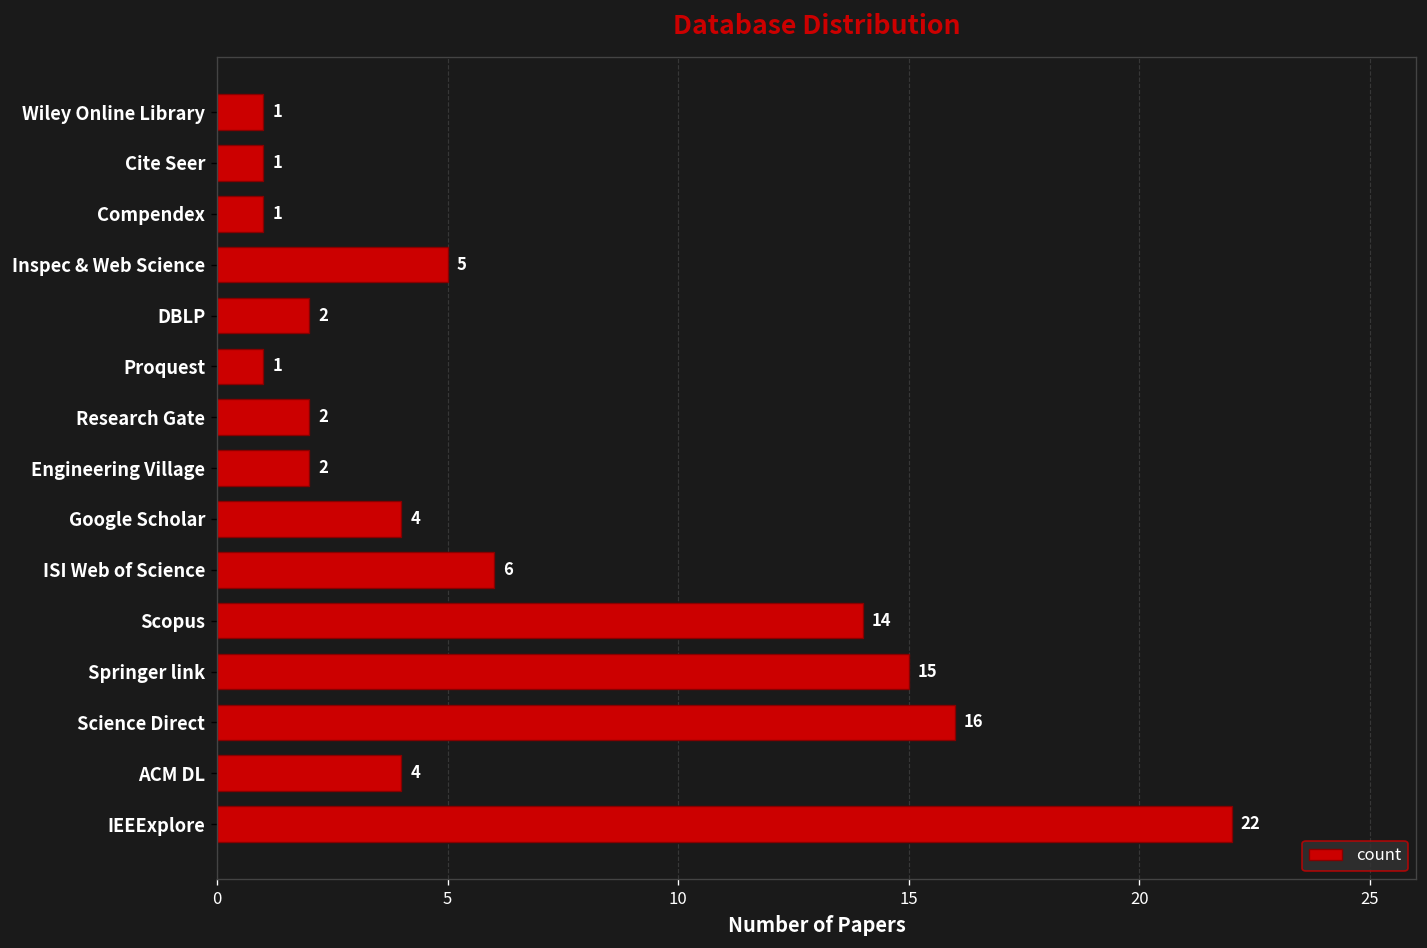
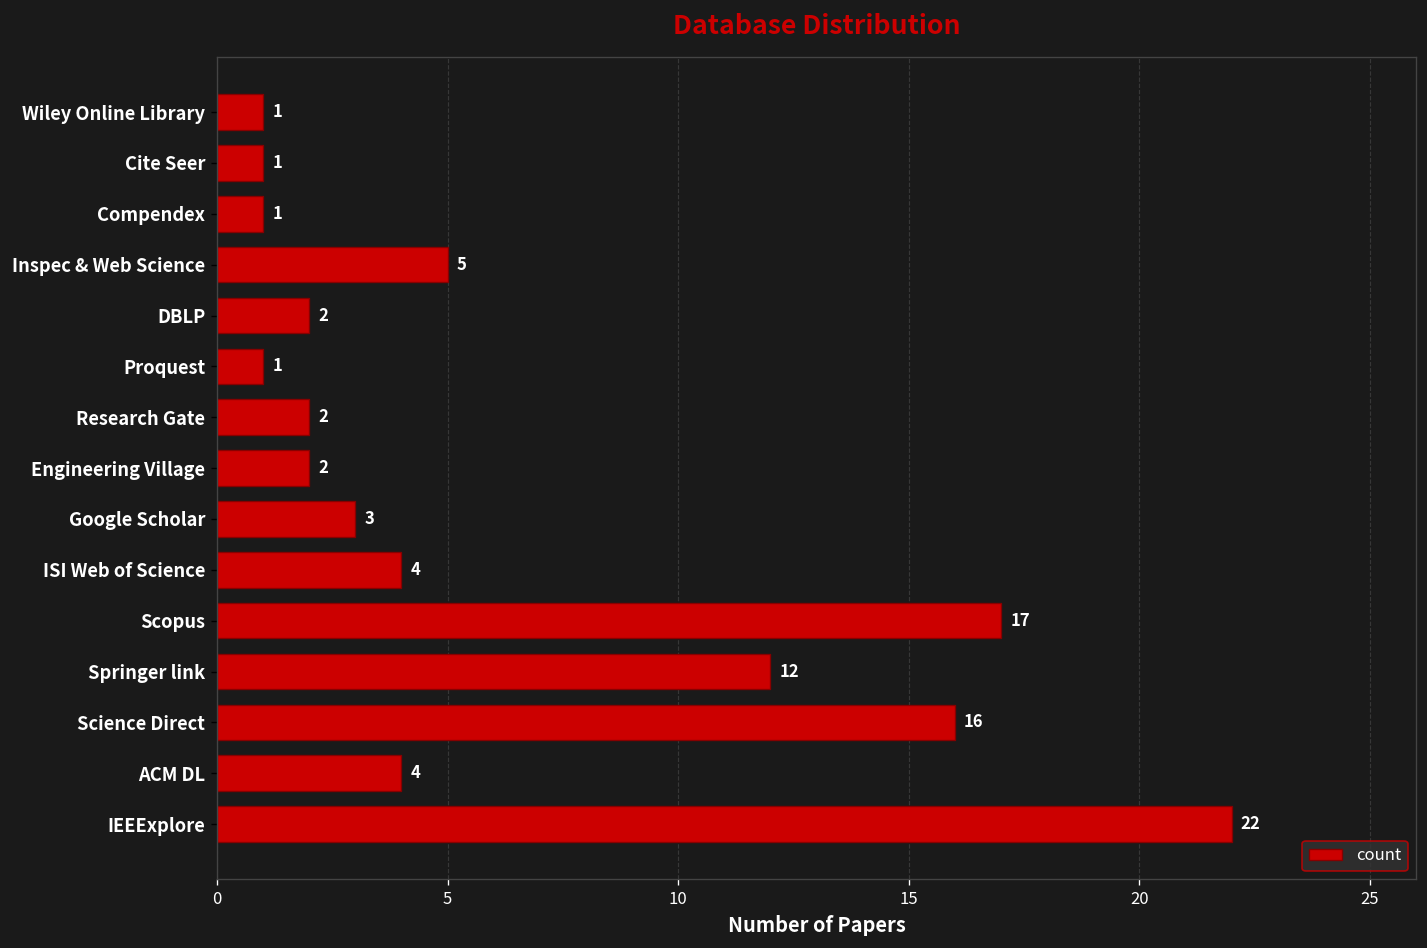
  {
    "Wiley Online Library": 1,
    "Cite Seer": 1,
    "Compendex": 1,
    "Inspec & Web Science": 5,
    "DBLP": 2,
    "Proquest": 1,
    "Research Gate": 2,
    "Engineering Village": 2,
-   "Google Scholar": 4,
-   "ISI Web of Science": 6,
-   "Scopus": 14,
-   "Springer link": 15,
+   "Google Scholar": 3,
+   "ISI Web of Science": 4,
+   "Scopus": 17,
+   "Springer link": 12,
    "Science Direct": 16,
    "ACM DL": 4,
    "IEEExplore": 22
  }
